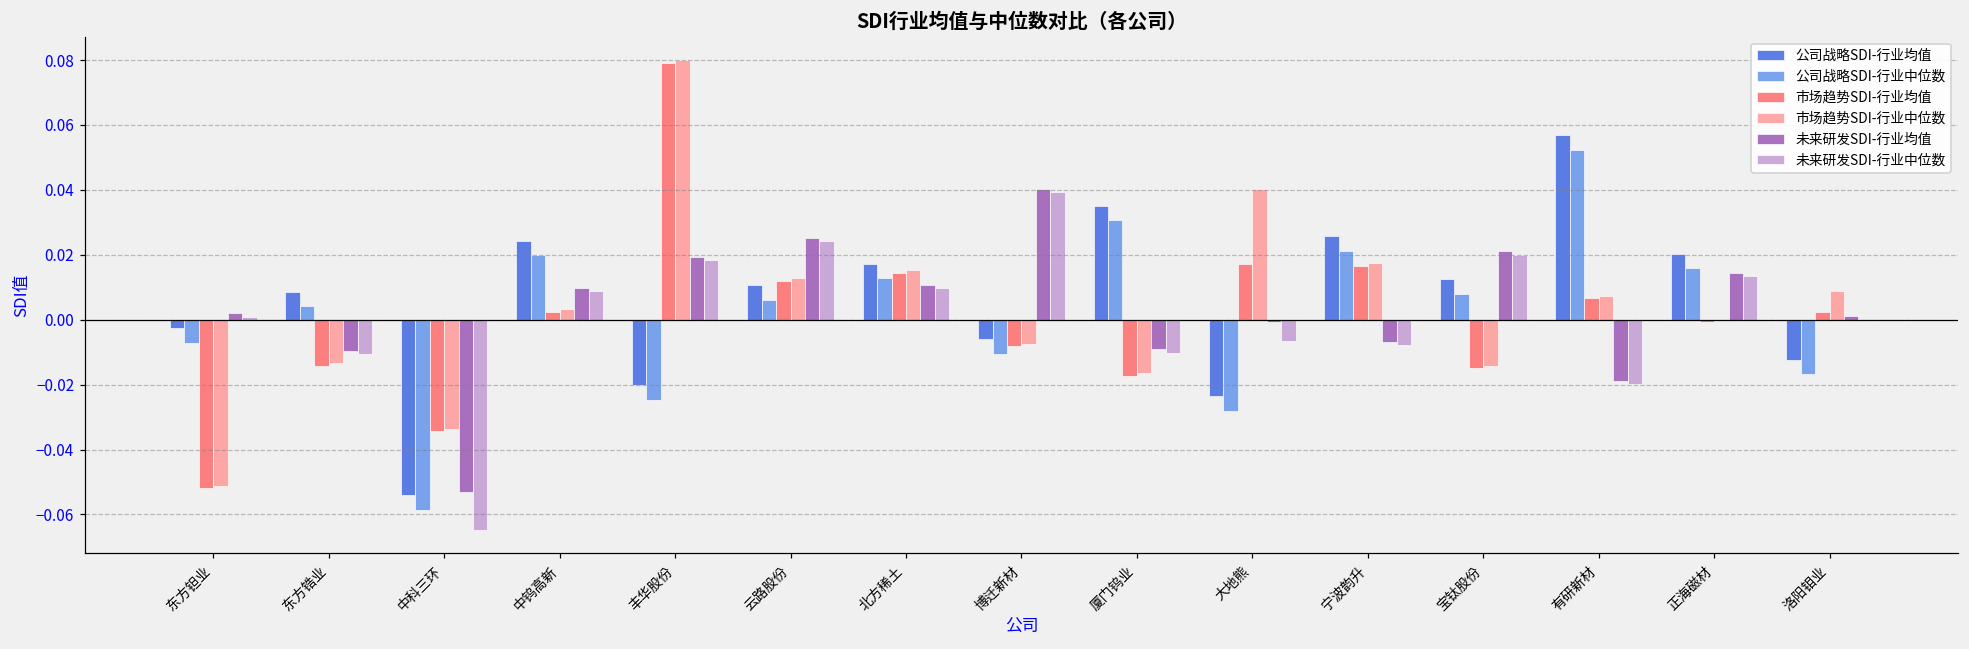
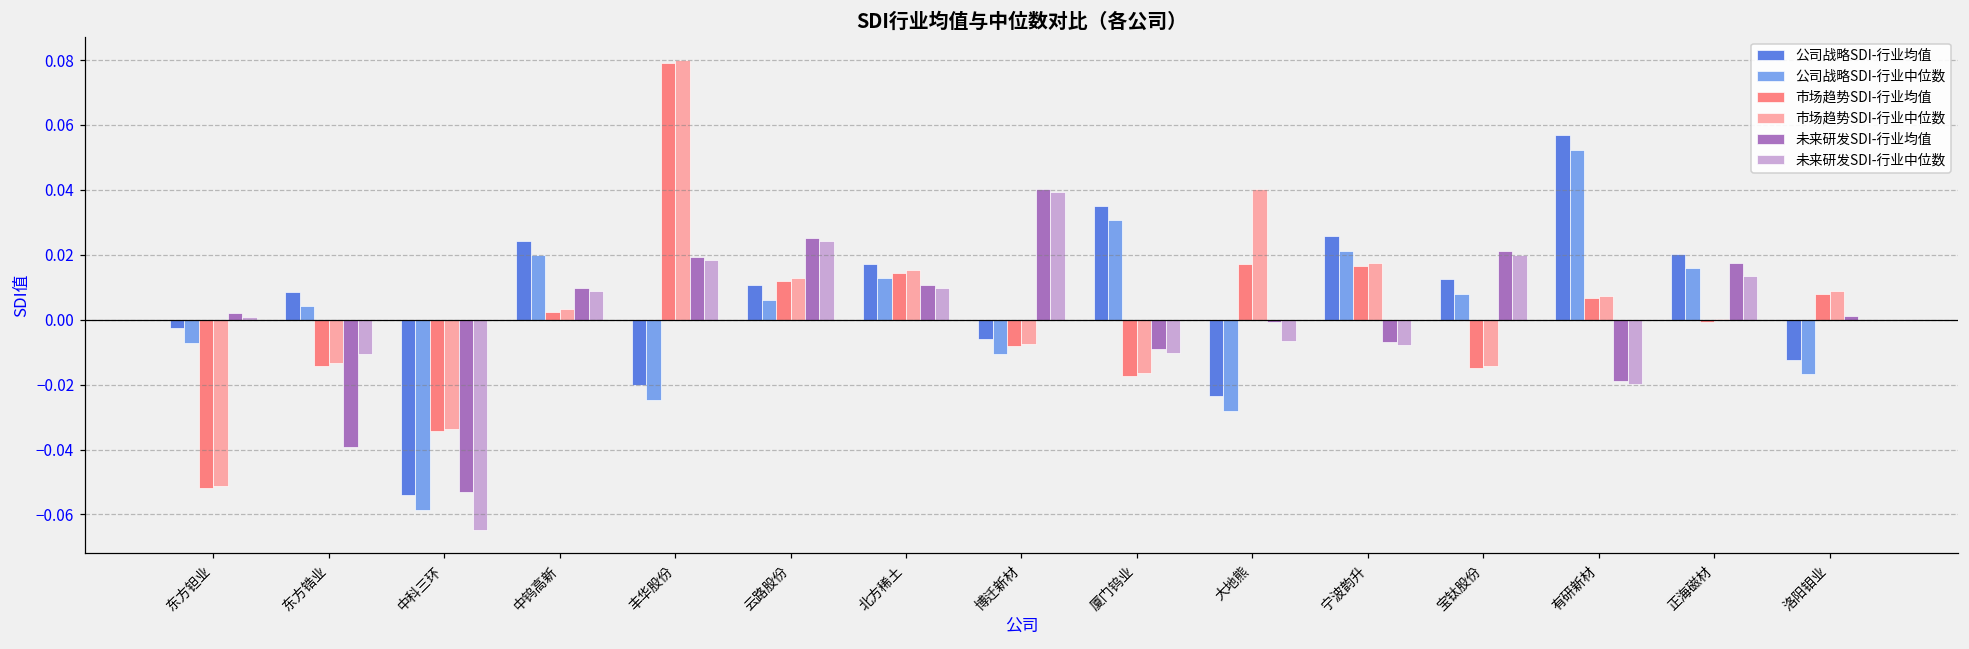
  {
    "市场趋势SDI-行业均值": {
      "东方钽业": -0.052,
      "东方锆业": -0.014,
      "中科三环": -0.034,
      "中钨高新": 0.003,
      "丰华股份": 0.079,
      "云路股份": 0.012,
      "北方稀土": 0.014,
      "博迁新材": -0.008,
      "厦门钨业": -0.017,
      "大地熊": 0.017,
      "宁波韵升": 0.017,
      "宝钛股份": -0.015,
      "有研新材": 0.007,
-     "洛阳钼业": 0.002
+     "洛阳钼业": 0.008
    },
    "市场趋势SDI-行业中位数": {
      "东方钽业": -0.051,
      "东方锆业": -0.013,
      "中科三环": -0.034,
      "中钨高新": 0.003,
      "丰华股份": 0.080,
      "云路股份": 0.013,
      "北方稀土": 0.015,
      "博迁新材": -0.007,
      "厦门钨业": -0.016,
      "大地熊": 0.040,
      "宁波韵升": 0.017,
      "宝钛股份": -0.014,
      "有研新材": 0.007,
      "洛阳钼业": 0.009
    },
    "未来研发SDI-行业均值": {
      "东方钽业": 0.002,
-     "东方锆业": -0.010,
+     "东方锆业": -0.039,
      "中科三环": -0.053,
      "中钨高新": 0.010,
      "丰华股份": 0.019,
      "云路股份": 0.025,
      "北方稀土": 0.011,
      "博迁新材": 0.040,
      "厦门钨业": -0.009,
      "宁波韵升": -0.007,
      "宝钛股份": 0.021,
      "有研新材": -0.019,
-     "正海磁材": 0.014,
+     "正海磁材": 0.017,
      "洛阳钼业": 0.001
    },
    "未来研发SDI-行业中位数": {
      "东方钽业": 0.001,
      "东方锆业": -0.011,
      "中科三环": -0.065,
      "中钨高新": 0.009,
      "丰华股份": 0.018,
      "云路股份": 0.024,
      "北方稀土": 0.010,
      "博迁新材": 0.039,
      "厦门钨业": -0.010,
      "大地熊": -0.007,
      "宁波韵升": -0.008,
      "宝钛股份": 0.020,
      "有研新材": -0.020,
      "正海磁材": 0.013,
      "洛阳钼业": 0.000
    }
  }
